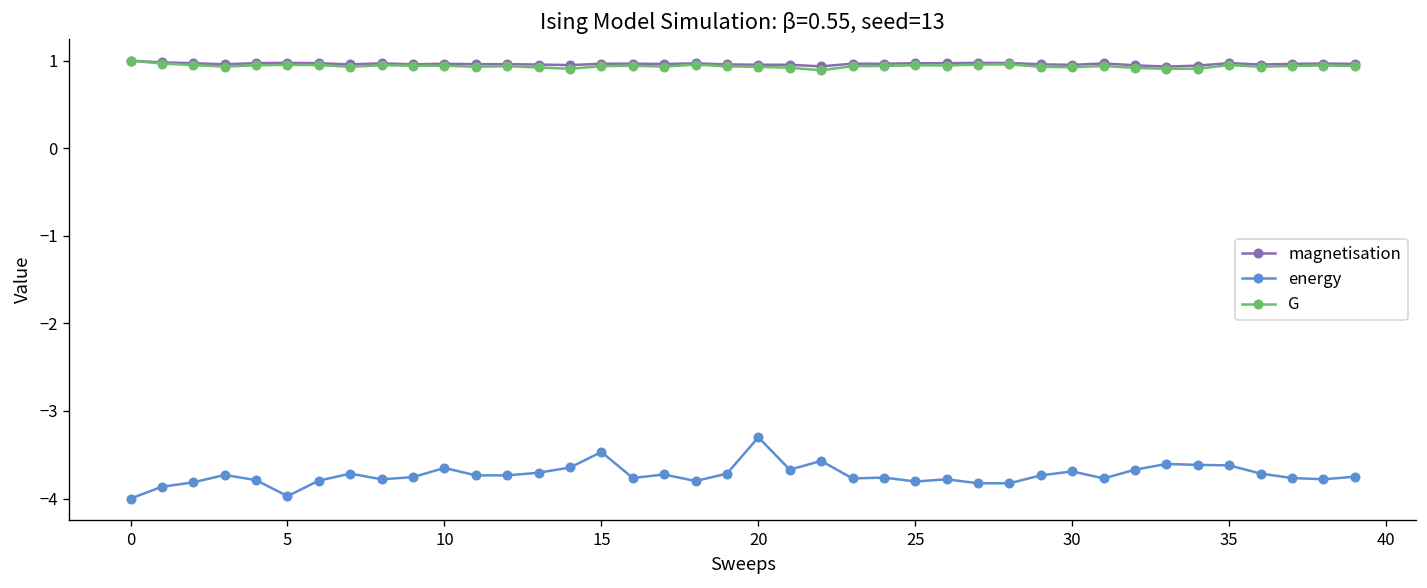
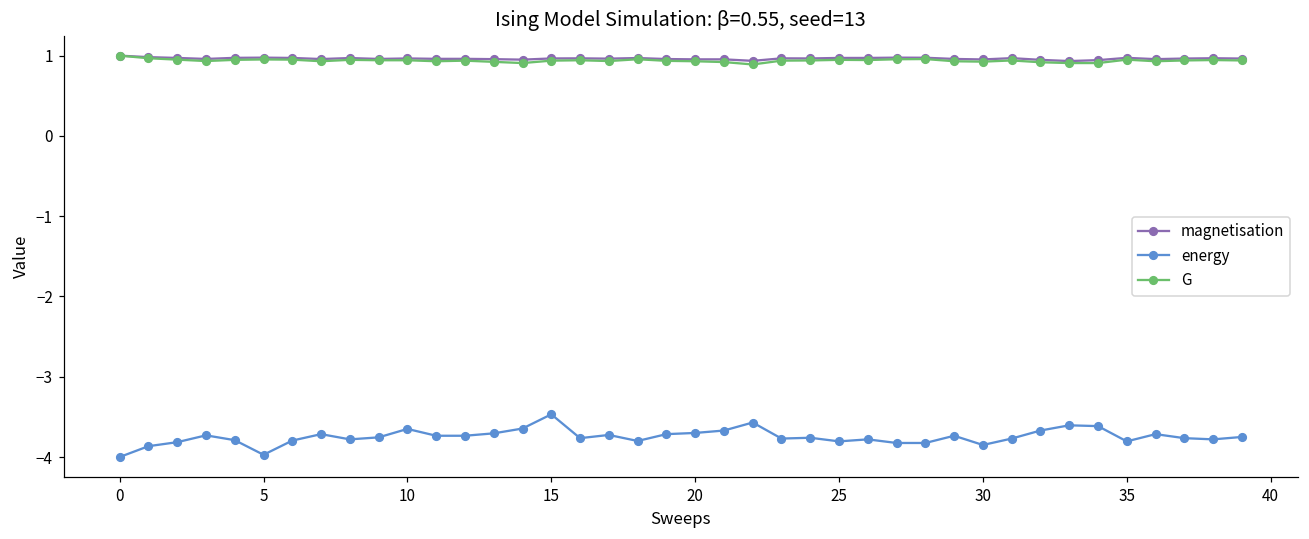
  {
    "energy": {
      "0": -4.0,
      "5": -4.0,
      "10": -3.7,
      "15": -3.5,
-     "20": -3.3,
+     "20": -3.7,
      "25": -3.8,
-     "30": -3.7,
-     "35": -3.6
+     "30": -3.9,
+     "35": -3.8
    }
  }
